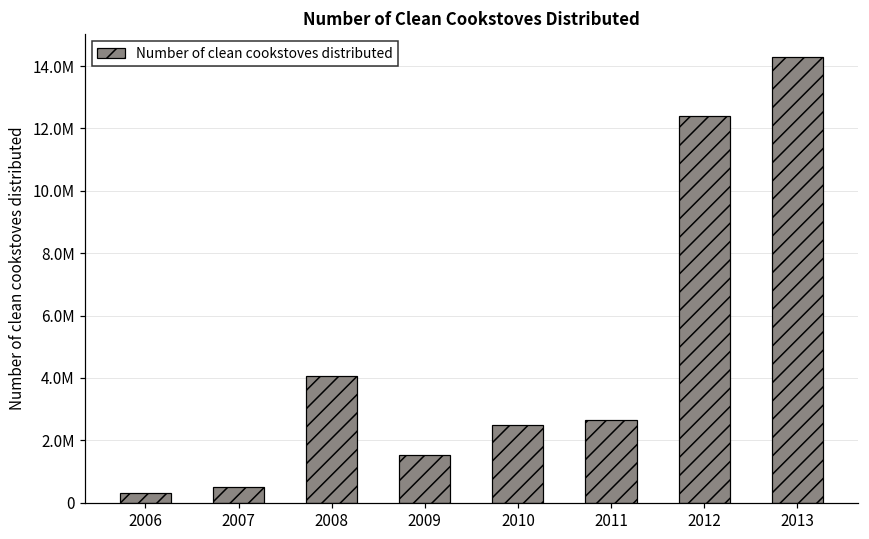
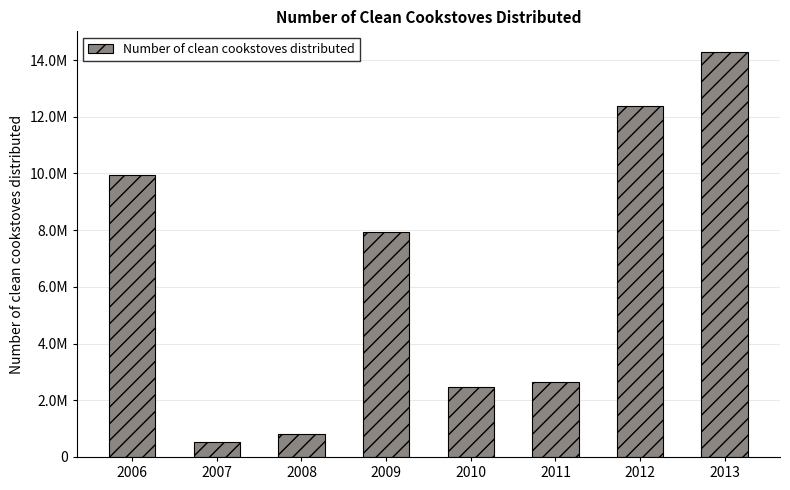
  {
-   "2006": 300000,
+   "2006": 10000000,
    "2007": 500000,
-   "2008": 4000000,
-   "2009": 1500000,
+   "2008": 800000,
+   "2009": 7900000,
    "2010": 2500000,
    "2011": 2700000,
    "2012": 12400000,
    "2013": 14300000
  }
